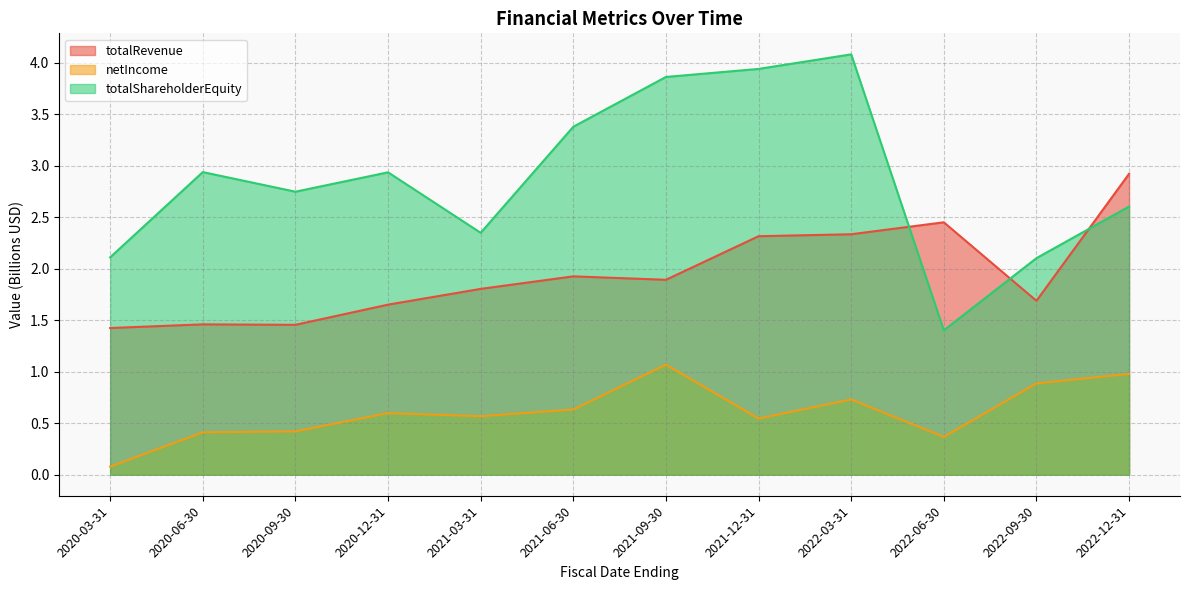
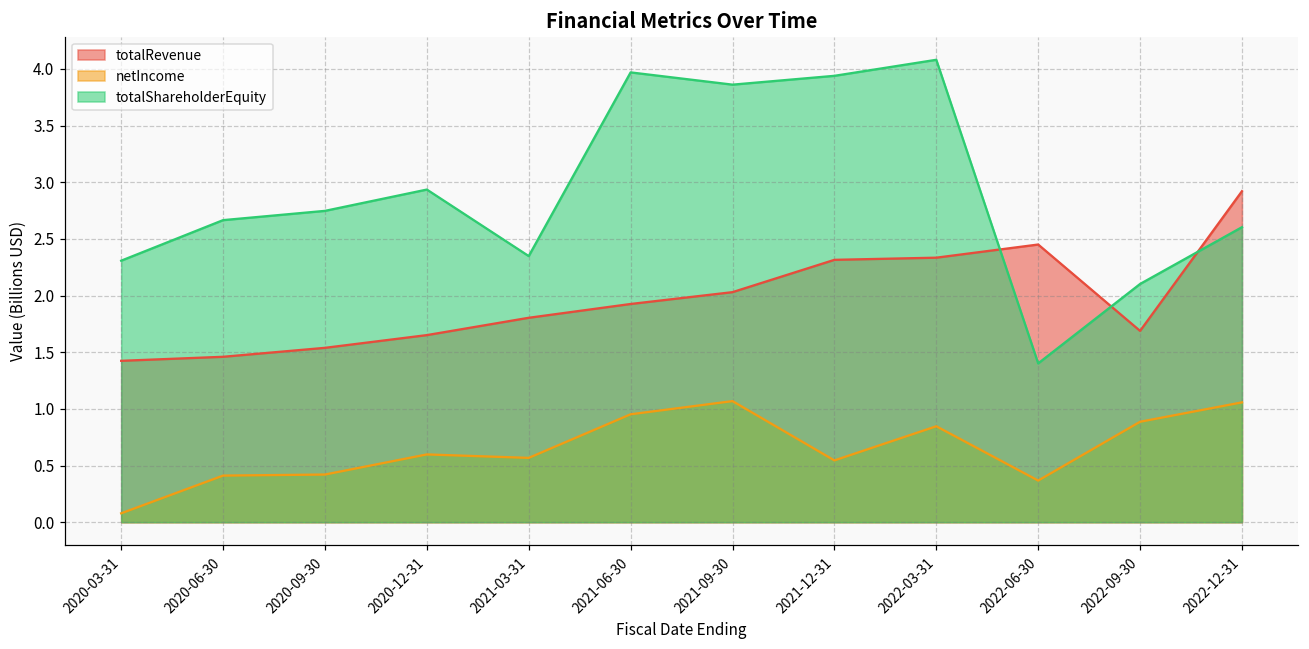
  {
    "totalRevenue": {
      "2020-03-31": 1.42,
      "2020-06-30": 1.46,
-     "2020-09-30": 1.46,
+     "2020-09-30": 1.54,
      "2020-12-31": 1.65,
      "2021-03-31": 1.80,
      "2021-06-30": 1.93,
-     "2021-09-30": 1.89,
+     "2021-09-30": 2.03,
      "2021-12-31": 2.32,
      "2022-03-31": 2.33,
      "2022-06-30": 2.45,
      "2022-09-30": 1.69,
      "2022-12-31": 2.92
    },
    "netIncome": {
      "2020-03-31": 0.08,
      "2020-06-30": 0.41,
      "2020-09-30": 0.42,
      "2020-12-31": 0.60,
      "2021-03-31": 0.57,
-     "2021-06-30": 0.63,
+     "2021-06-30": 0.95,
      "2021-09-30": 1.07,
      "2021-12-31": 0.55,
-     "2022-03-31": 0.73,
+     "2022-03-31": 0.85,
      "2022-06-30": 0.37,
      "2022-09-30": 0.89,
-     "2022-12-31": 0.98
+     "2022-12-31": 1.06
    },
    "totalShareholderEquity": {
-     "2020-03-31": 2.11,
-     "2020-06-30": 2.94,
+     "2020-03-31": 2.31,
+     "2020-06-30": 2.67,
      "2020-09-30": 2.75,
      "2020-12-31": 2.94,
      "2021-03-31": 2.35,
-     "2021-06-30": 3.38,
+     "2021-06-30": 3.97,
      "2021-09-30": 3.86,
      "2021-12-31": 3.94,
      "2022-03-31": 4.08,
      "2022-06-30": 1.40,
      "2022-09-30": 2.10,
      "2022-12-31": 2.60
    }
  }
